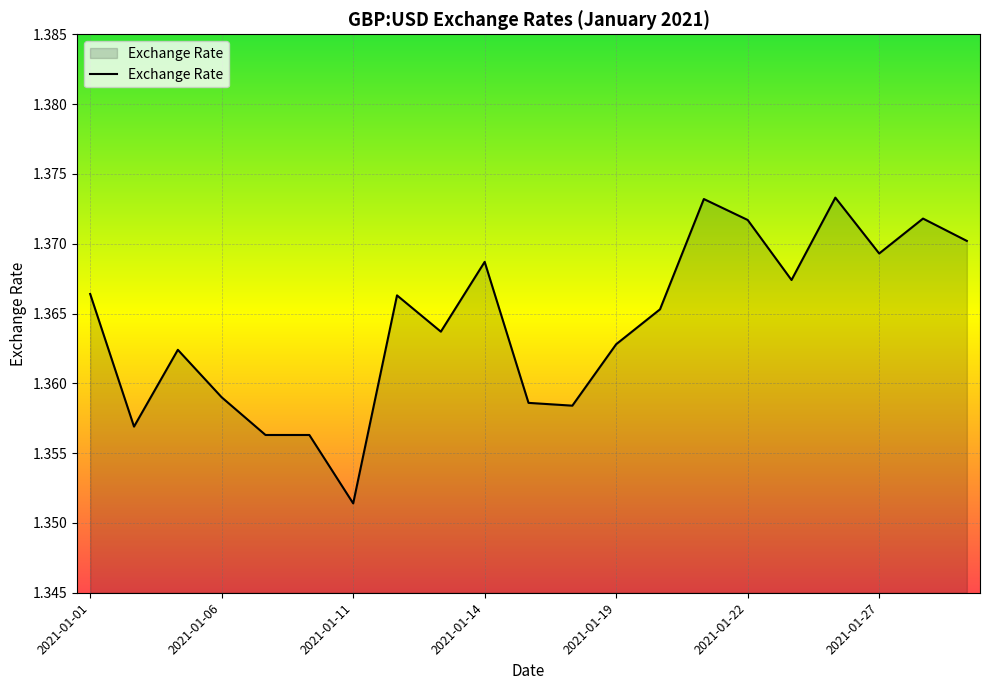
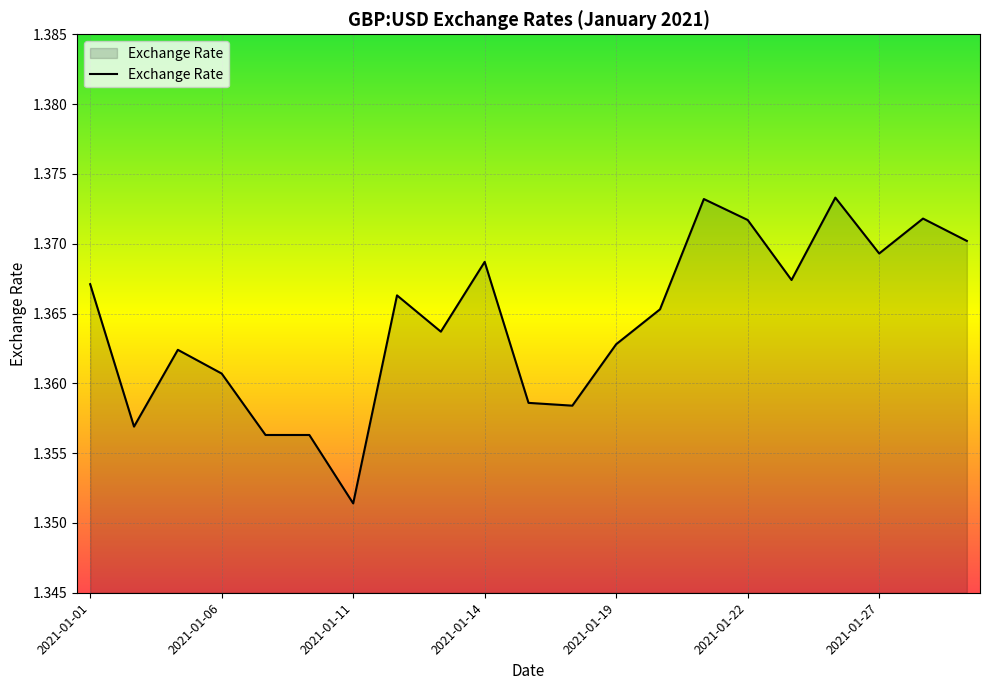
  {
-   "2021-01-01": 1.3664,
-   "2021-01-06": 1.3590,
+   "2021-01-01": 1.3671,
+   "2021-01-06": 1.3607,
    "2021-01-11": 1.3514,
    "2021-01-14": 1.3687,
    "2021-01-19": 1.3628,
    "2021-01-22": 1.3717,
    "2021-01-27": 1.3693
  }
